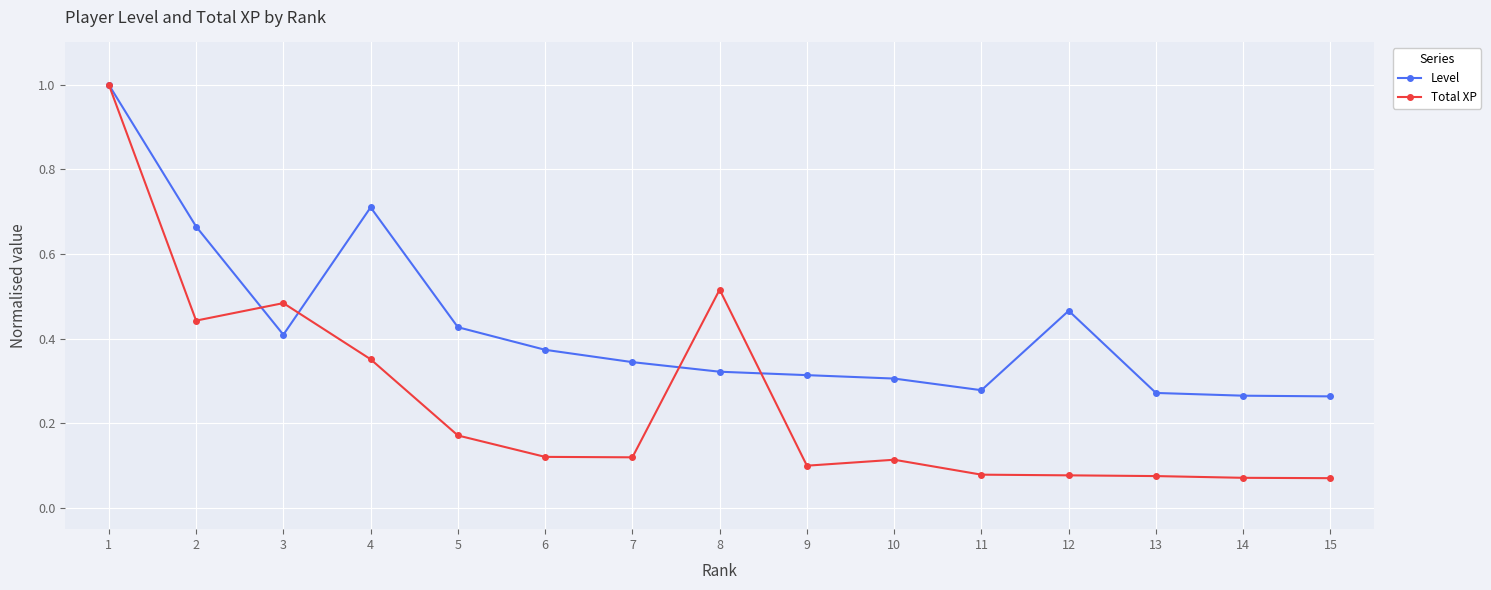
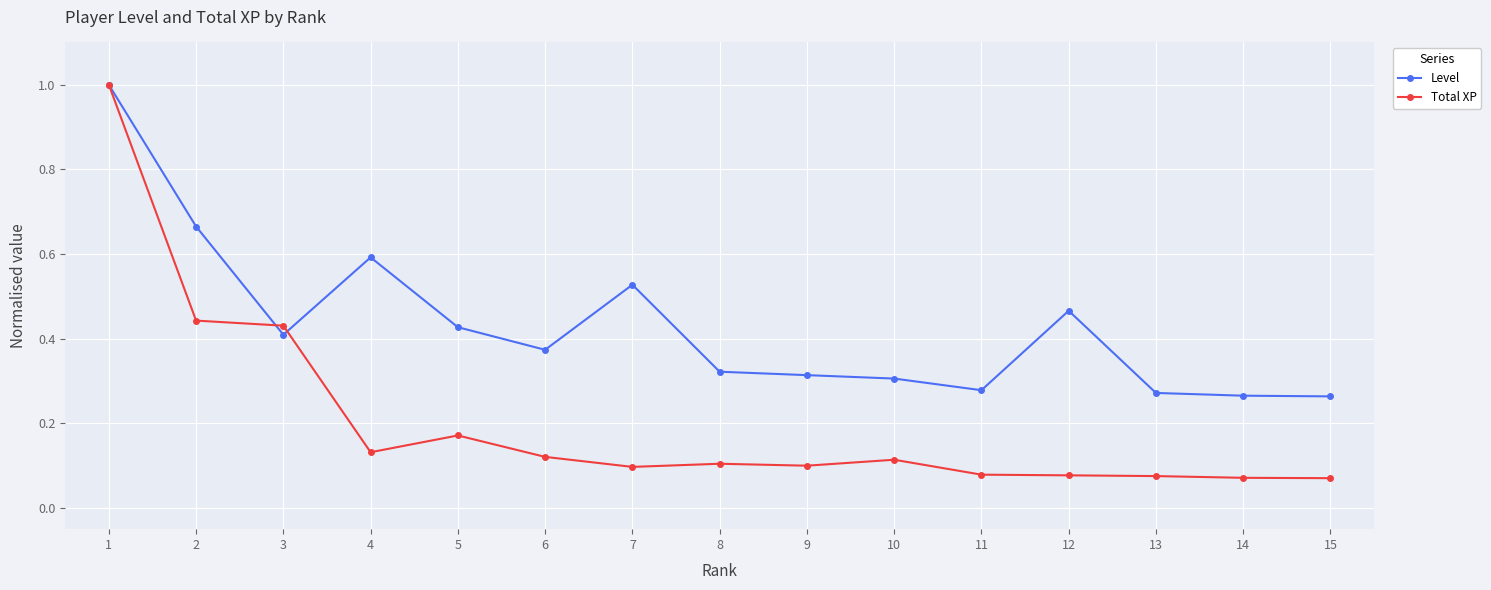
  {
    "Level": {
      "2": 0.67,
      "3": 0.41,
-     "4": 0.71,
+     "4": 0.59,
      "5": 0.43,
      "6": 0.37,
-     "7": 0.34,
+     "7": 0.53,
      "8": 0.32,
      "9": 0.31,
      "10": 0.31,
      "11": 0.28,
      "12": 0.47,
      "13": 0.27,
      "14": 0.27,
      "15": 0.26
    },
    "Total XP": {
      "2": 0.44,
-     "3": 0.48,
-     "4": 0.35,
+     "3": 0.43,
+     "4": 0.13,
      "5": 0.17,
      "6": 0.12,
-     "7": 0.12,
-     "8": 0.52,
+     "7": 0.10,
+     "8": 0.10,
      "9": 0.10,
      "10": 0.11,
      "11": 0.08,
      "12": 0.08,
      "13": 0.08,
      "14": 0.07,
      "15": 0.07
    }
  }
